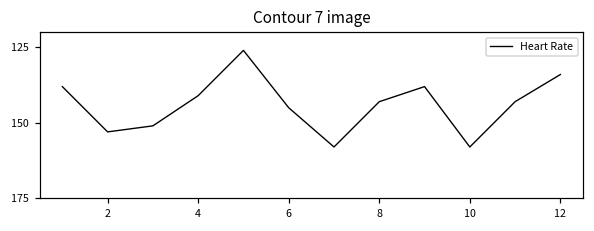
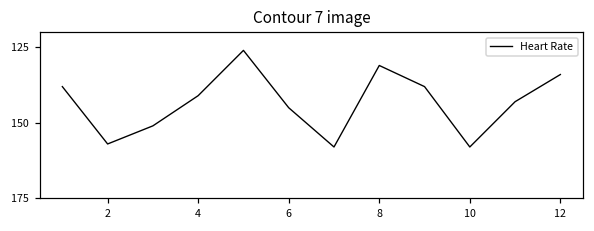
  {
-   "2": 153,
+   "2": 157,
    "4": 141,
    "6": 145,
-   "8": 143,
+   "8": 131,
    "10": 158,
    "12": 134
  }
